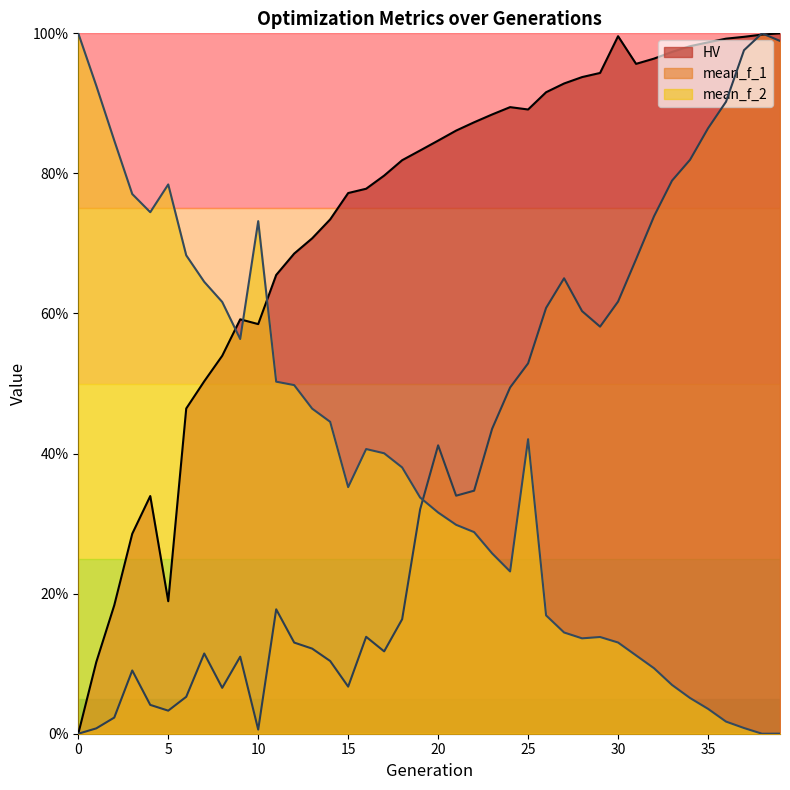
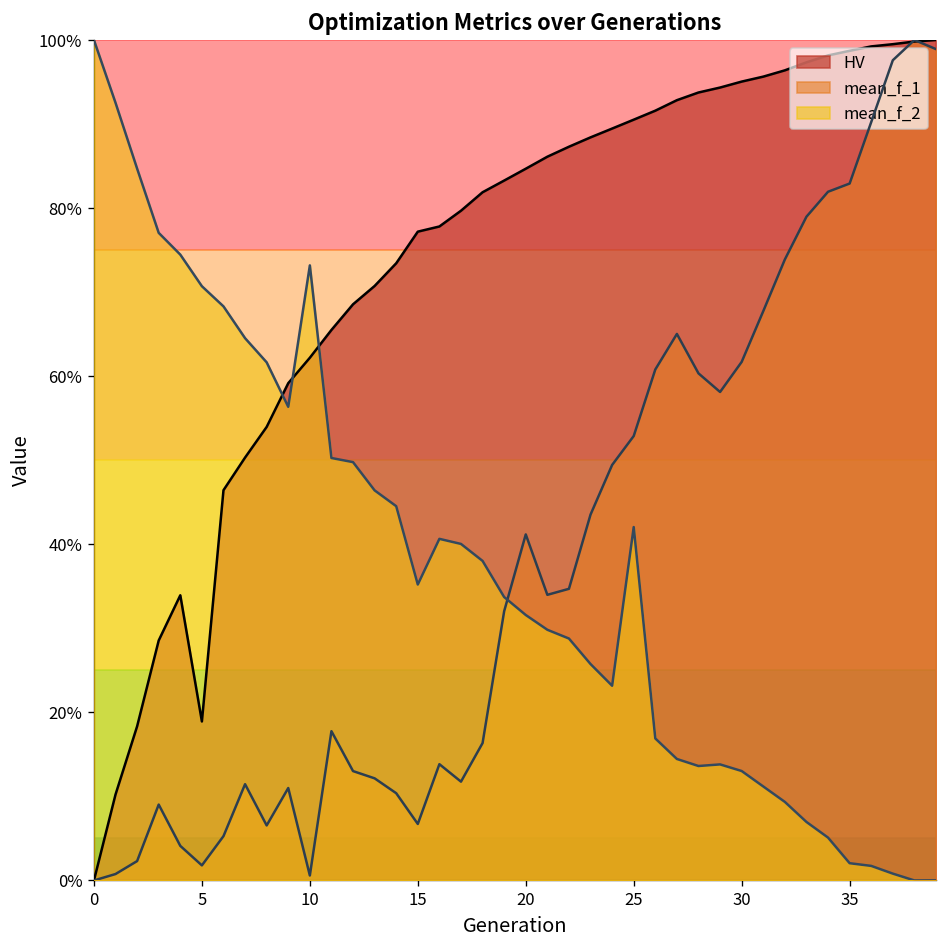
  {
    "HV": {
      "5": "19%",
-     "10": "58%",
+     "10": "62%",
      "15": "77%",
      "20": "85%",
-     "25": "89%",
-     "30": "100%"
+     "25": "91%",
+     "30": "95%"
    },
    "mean_f_1": {
-     "5": "3%",
+     "5": "2%",
      "10": "1%",
      "15": "7%",
      "20": "41%",
      "25": "53%",
      "30": "62%",
-     "35": "86%"
+     "35": "83%"
    },
    "mean_f_2": {
      "0": "100%",
-     "5": "78%",
+     "5": "71%",
      "10": "73%",
      "15": "35%",
      "20": "32%",
      "25": "42%",
      "30": "13%",
-     "35": "4%"
+     "35": "2%"
    }
  }
